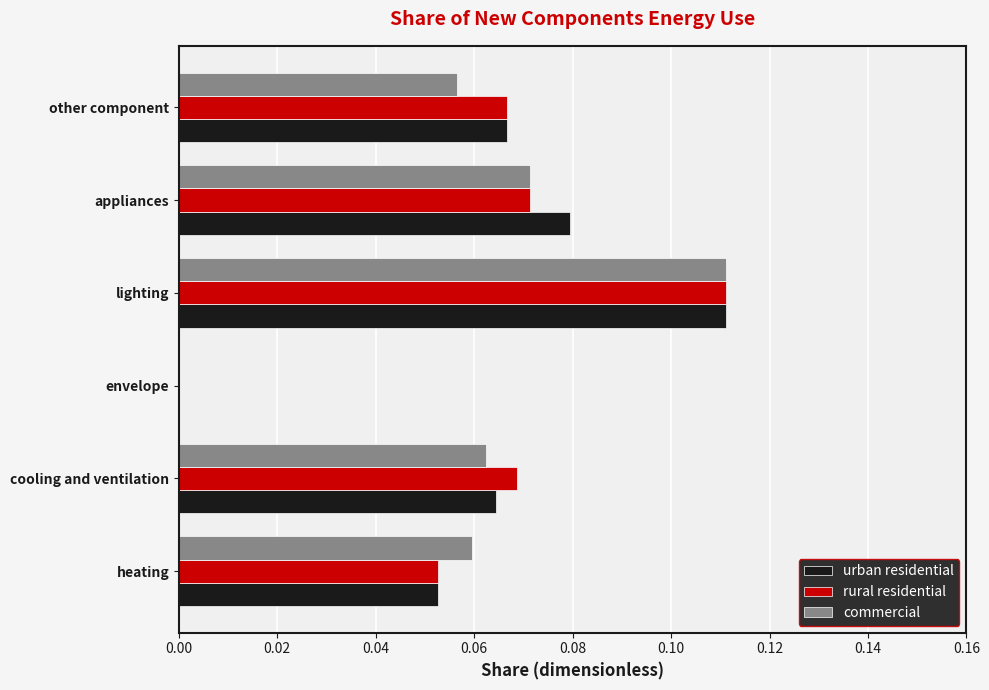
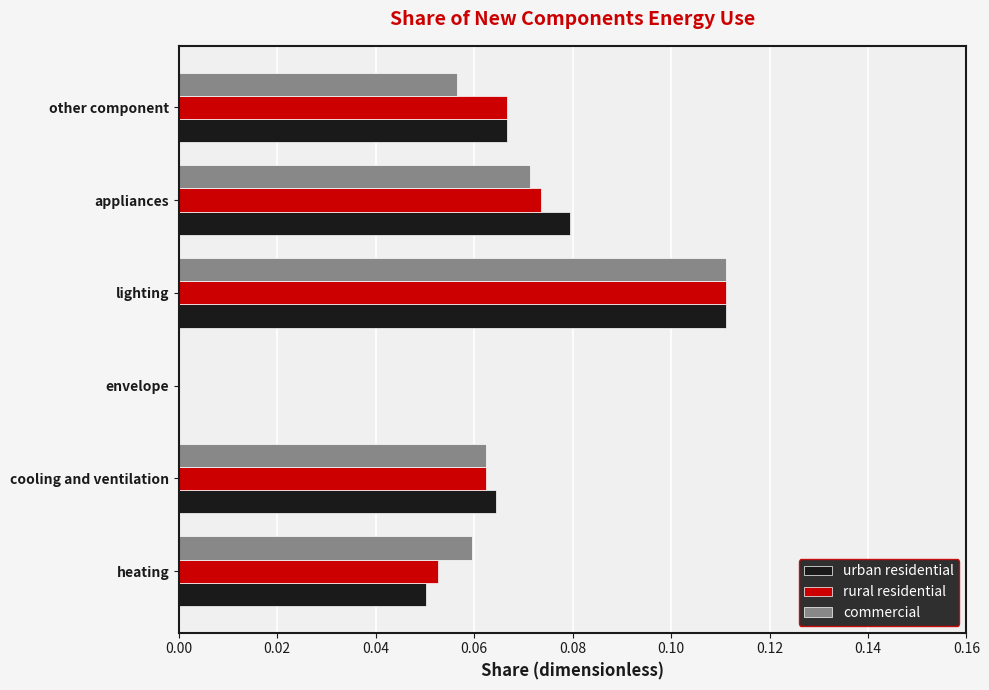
  {
    "urban residential": {
      "other component": 0.067,
      "appliances": 0.079,
      "lighting": 0.111,
      "envelope": 0.000,
      "cooling and ventilation": 0.065,
-     "heating": 0.053
+     "heating": 0.050
    },
    "rural residential": {
      "other component": 0.067,
-     "appliances": 0.071,
+     "appliances": 0.074,
      "lighting": 0.111,
      "envelope": 0.000,
-     "cooling and ventilation": 0.069,
+     "cooling and ventilation": 0.063,
      "heating": 0.053
    },
    "commercial": {
      "other component": 0.057,
      "appliances": 0.071,
      "lighting": 0.111,
      "envelope": 0.000,
      "cooling and ventilation": 0.063,
      "heating": 0.060
    }
  }
